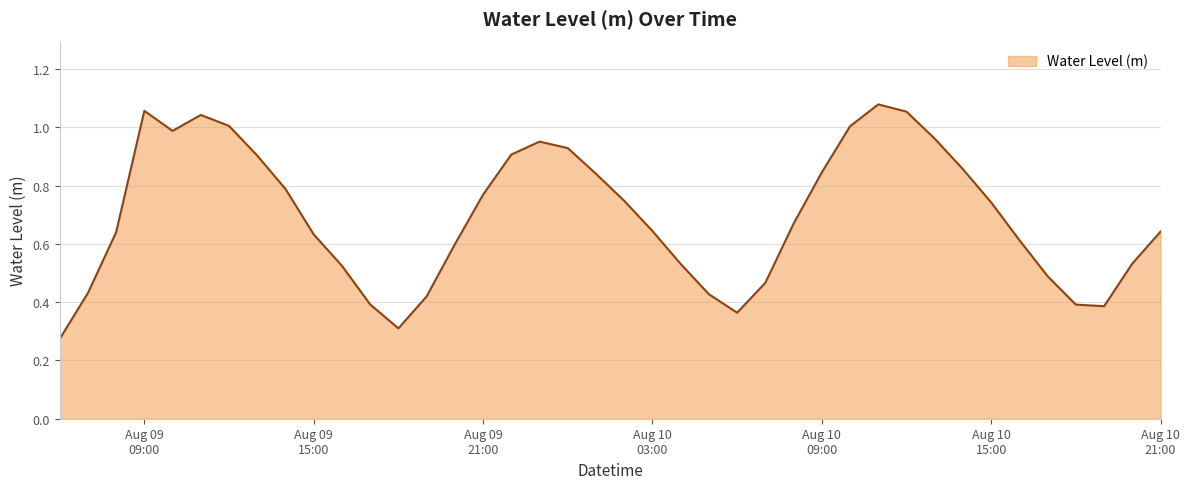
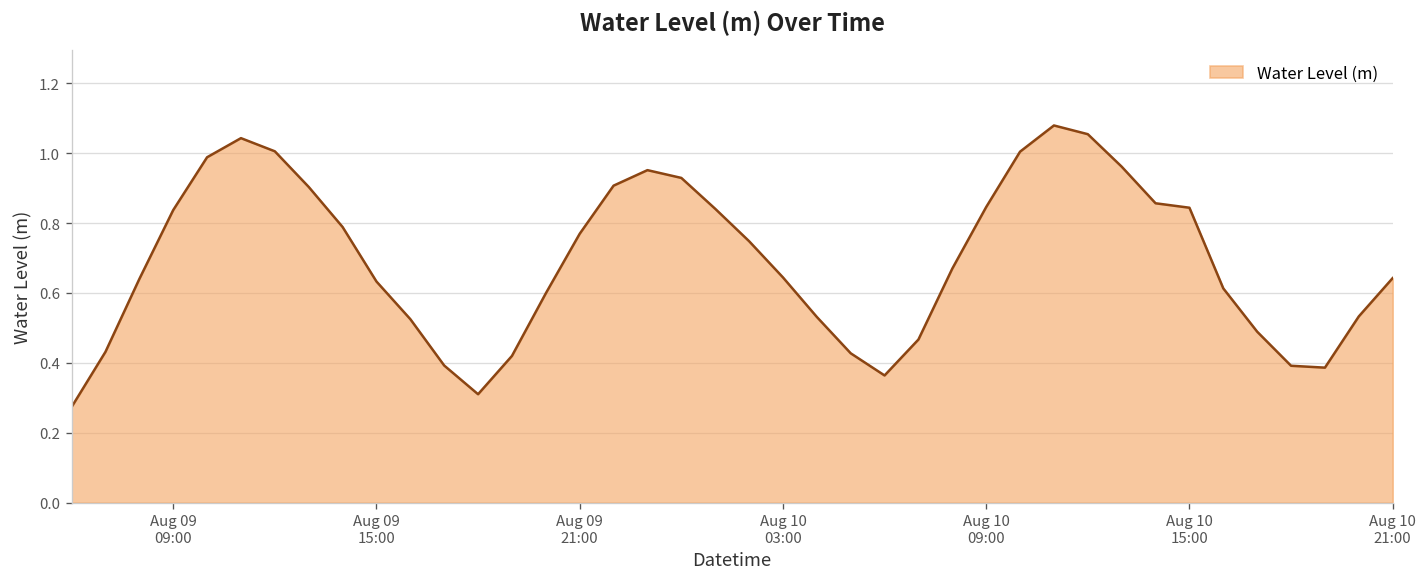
  {
-   "Aug 09 09:00": 1.06,
+   "Aug 09 09:00": 0.84,
    "Aug 09 15:00": 0.63,
    "Aug 09 21:00": 0.77,
    "Aug 10 03:00": 0.64,
    "Aug 10 09:00": 0.85,
-   "Aug 10 15:00": 0.74,
+   "Aug 10 15:00": 0.84,
    "Aug 10 21:00": 0.64
  }
